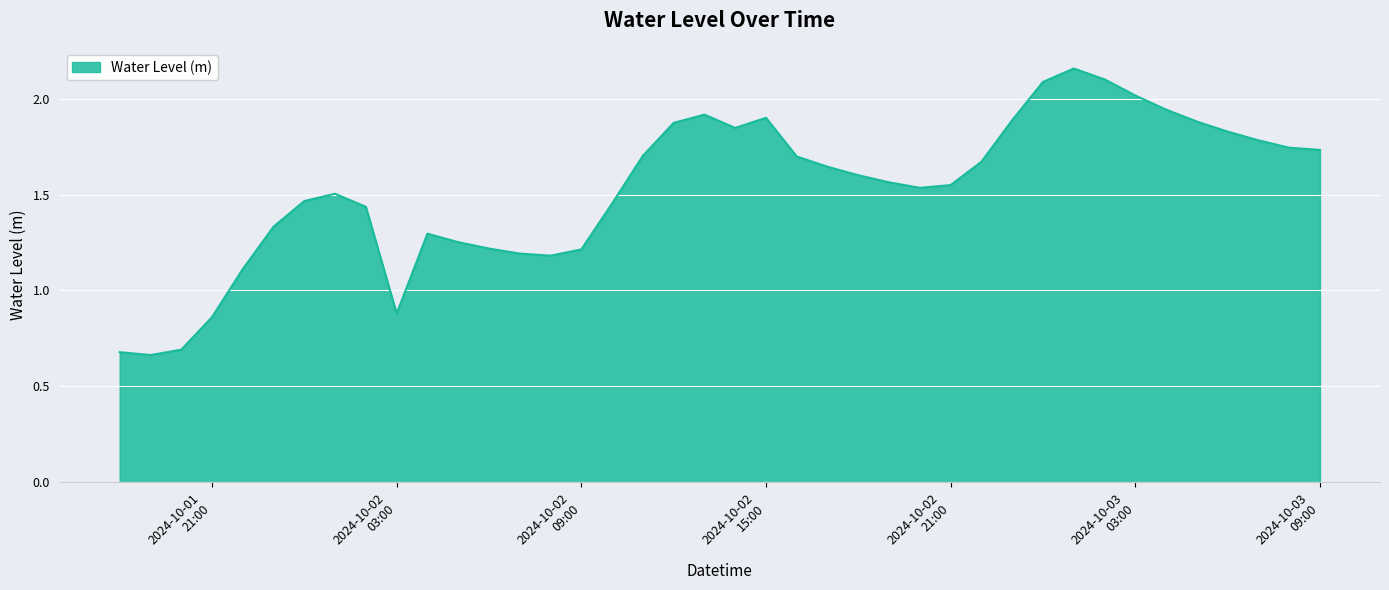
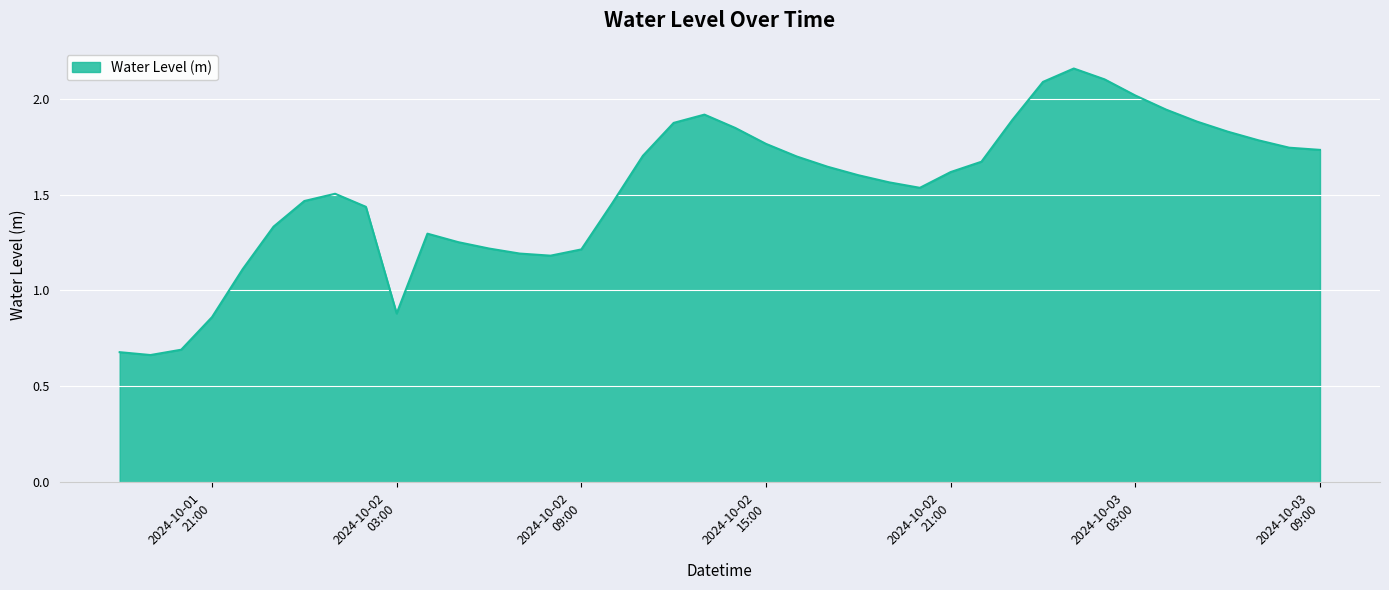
  {
    "2024-10-01 21:00": 0.86,
    "2024-10-02 03:00": 0.88,
    "2024-10-02 09:00": 1.21,
-   "2024-10-02 15:00": 1.90,
-   "2024-10-02 21:00": 1.55,
+   "2024-10-02 15:00": 1.76,
+   "2024-10-02 21:00": 1.62,
    "2024-10-03 03:00": 2.02,
    "2024-10-03 09:00": 1.73
  }
